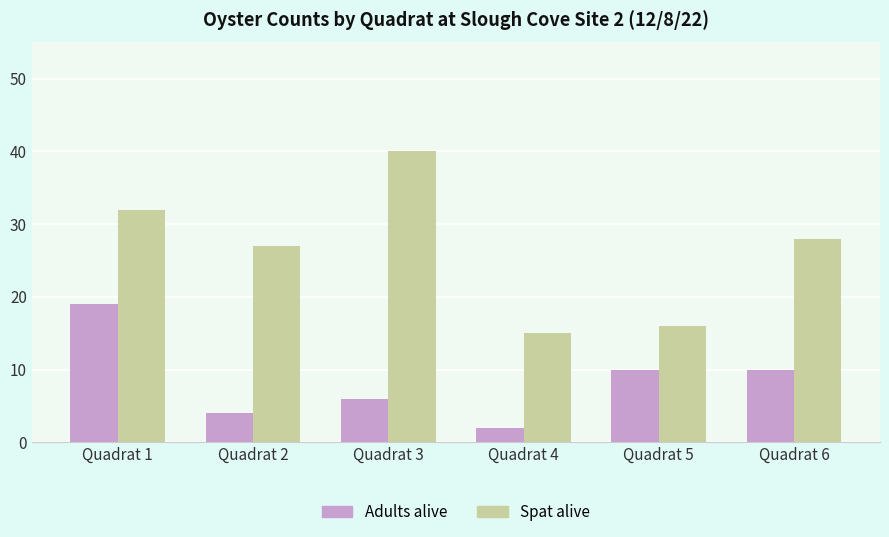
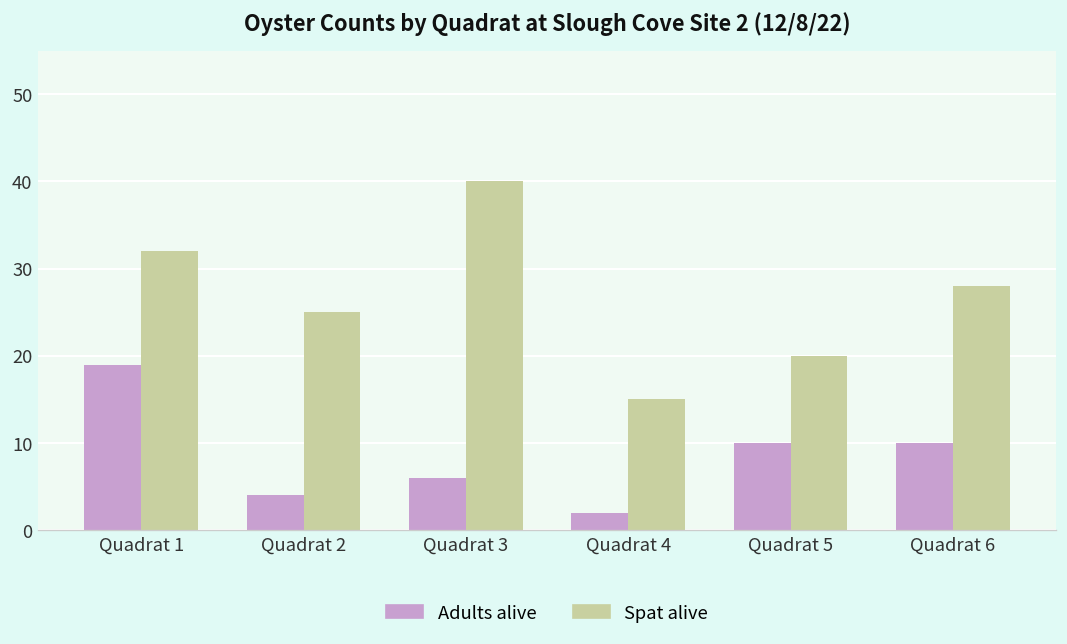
  {
    "Adults alive": {
      "Quadrat 1": 19,
      "Quadrat 2": 4,
      "Quadrat 3": 6,
      "Quadrat 4": 2,
      "Quadrat 5": 10,
      "Quadrat 6": 10
    },
    "Spat alive": {
      "Quadrat 1": 32,
-     "Quadrat 2": 27,
+     "Quadrat 2": 25,
      "Quadrat 3": 40,
      "Quadrat 4": 15,
-     "Quadrat 5": 16,
+     "Quadrat 5": 20,
      "Quadrat 6": 28
    }
  }
